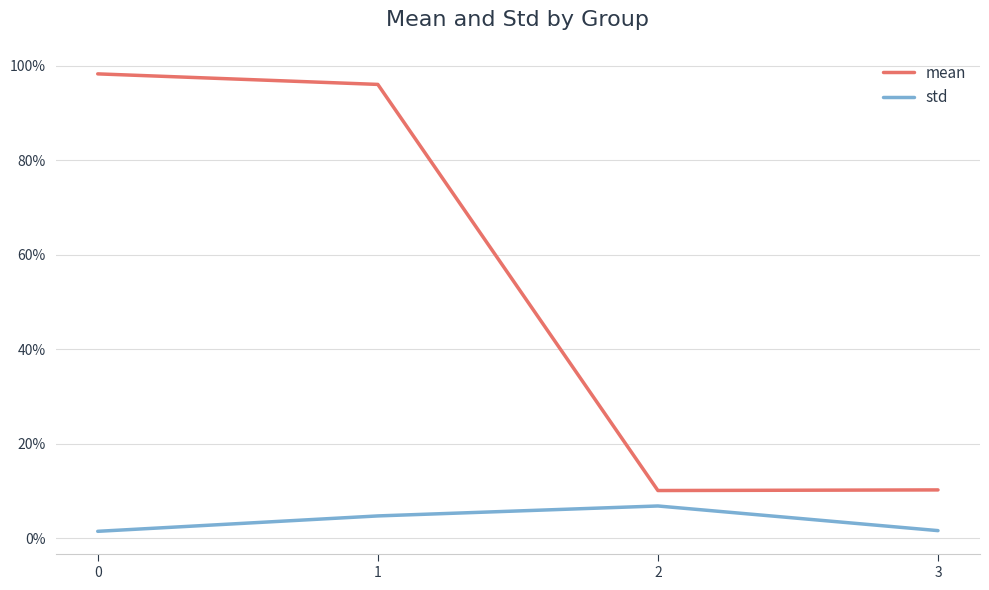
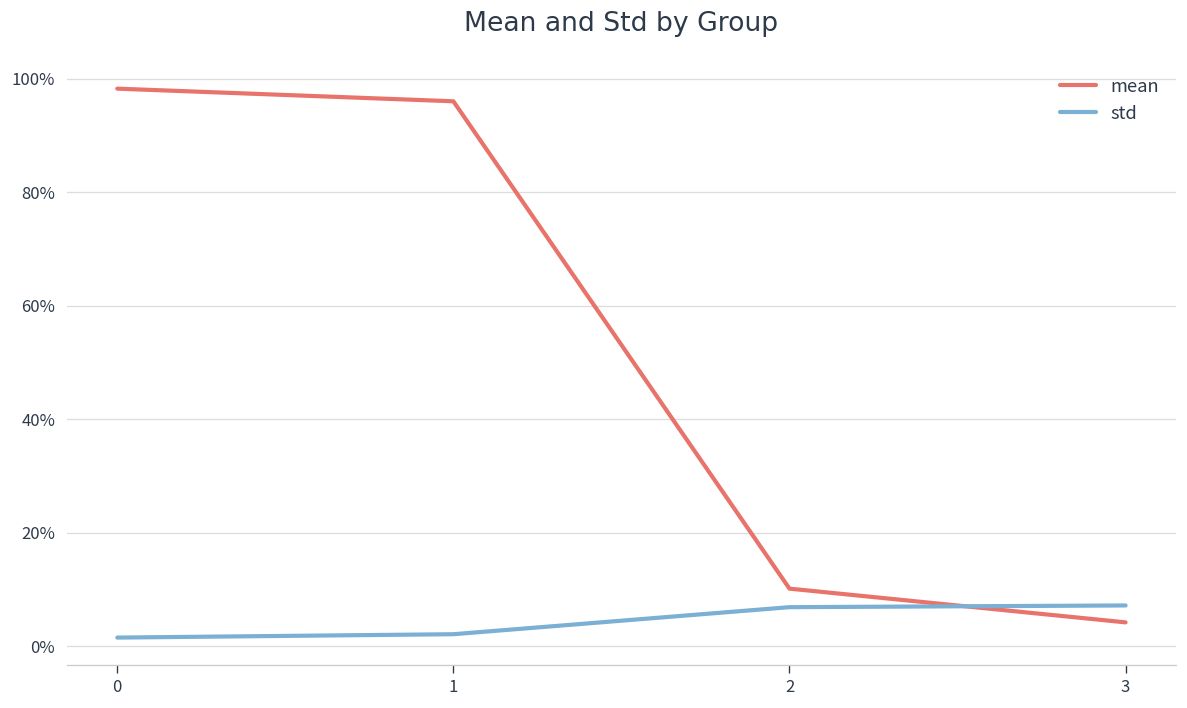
  {
    "mean": {
      "0": "98%",
      "1": "96%",
      "2": "10%",
-     "3": "10%"
+     "3": "4%"
    },
    "std": {
      "0": "1%",
-     "1": "5%",
+     "1": "2%",
      "2": "7%",
-     "3": "2%"
+     "3": "7%"
    }
  }
